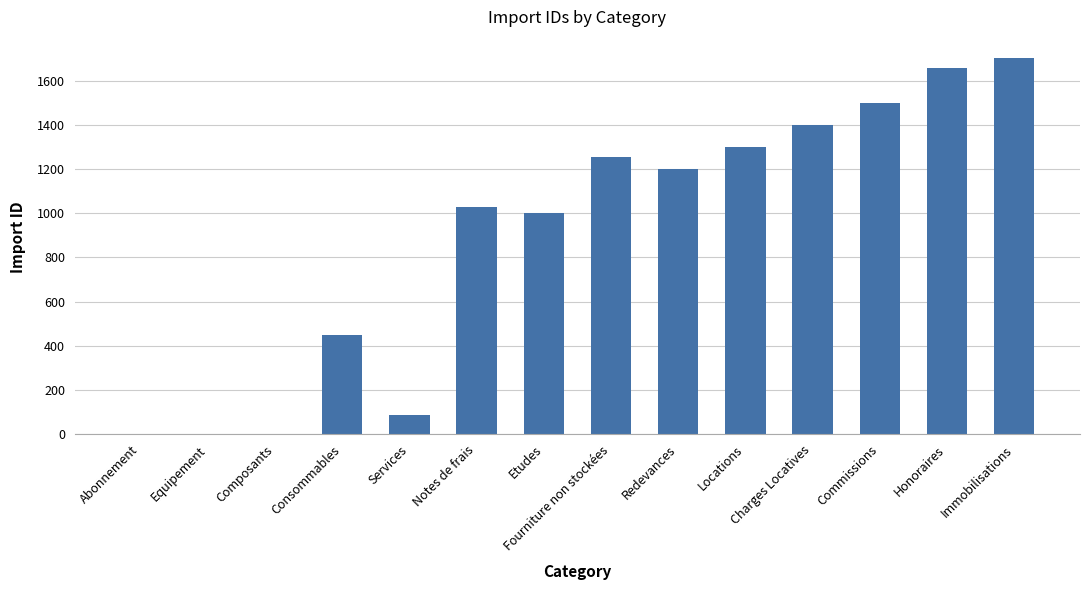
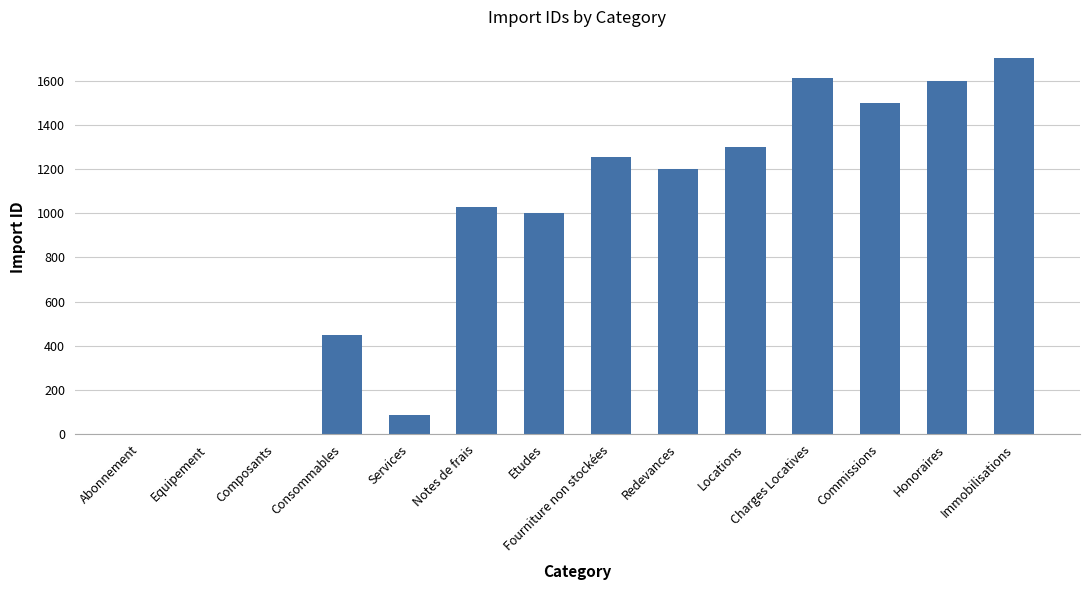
  {
    "Consommables": 450,
    "Services": 90,
    "Notes de frais": 1030,
    "Etudes": 1000,
    "Fourniture non stockées": 1250,
    "Redevances": 1200,
    "Locations": 1300,
-   "Charges Locatives": 1400,
+   "Charges Locatives": 1610,
    "Commissions": 1500,
-   "Honoraires": 1660,
+   "Honoraires": 1600,
    "Immobilisations": 1700
  }
